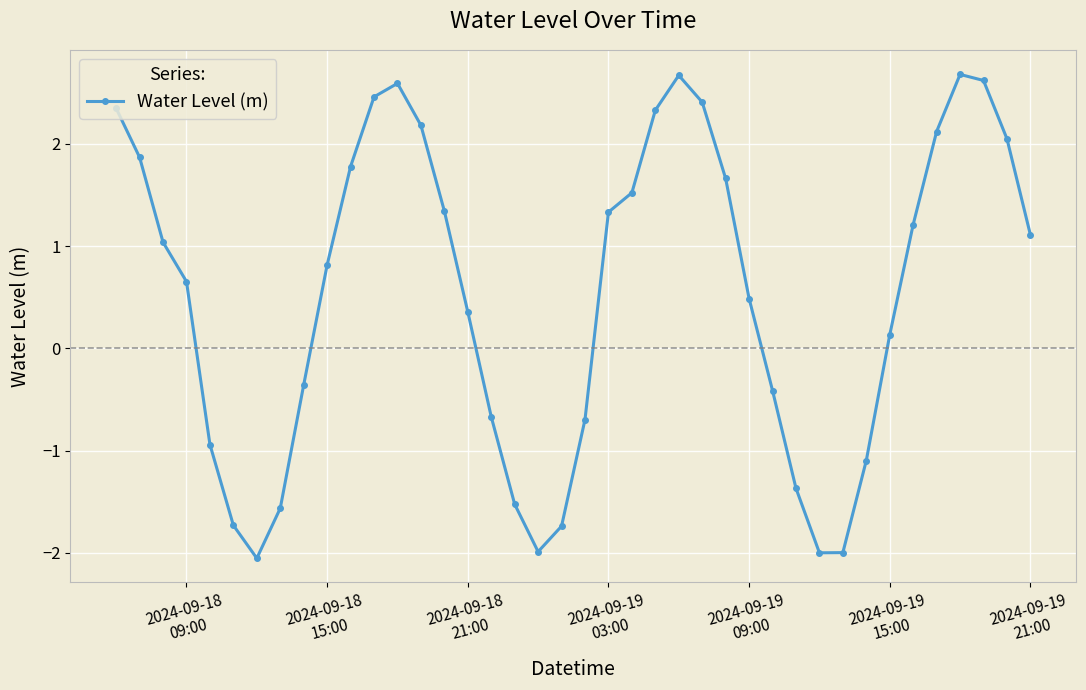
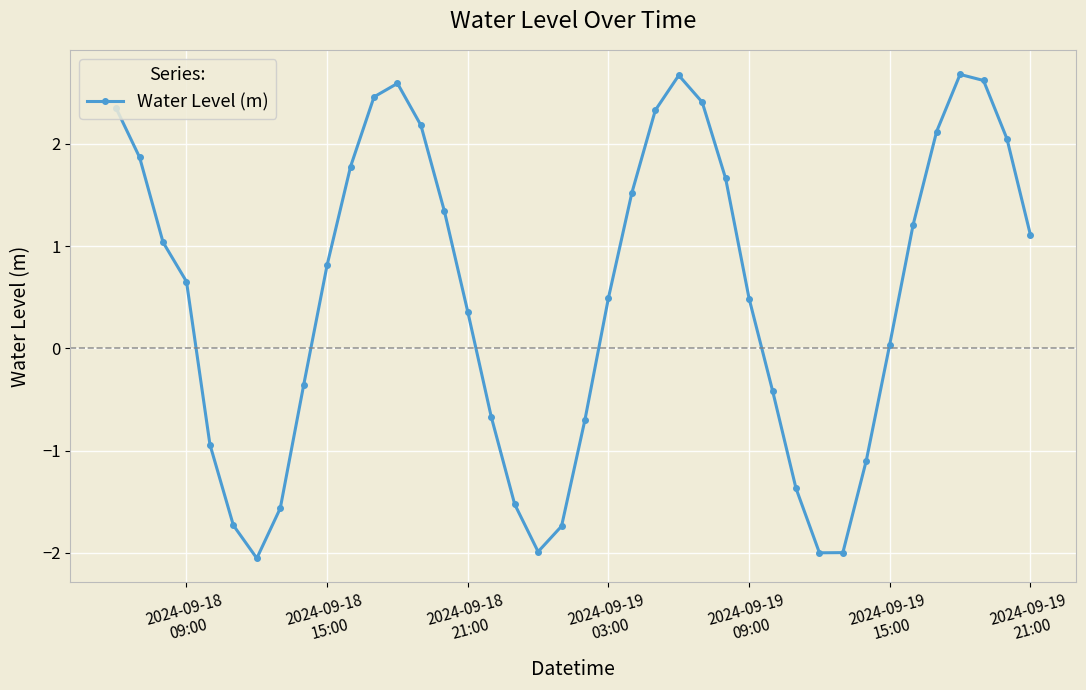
  {
    "2024-09-18 09:00": 0.65,
    "2024-09-18 15:00": 0.82,
    "2024-09-18 21:00": 0.36,
-   "2024-09-19 03:00": 1.33,
+   "2024-09-19 03:00": 0.49,
    "2024-09-19 09:00": 0.49,
-   "2024-09-19 15:00": 0.13,
+   "2024-09-19 15:00": 0.04,
    "2024-09-19 21:00": 1.11
  }
